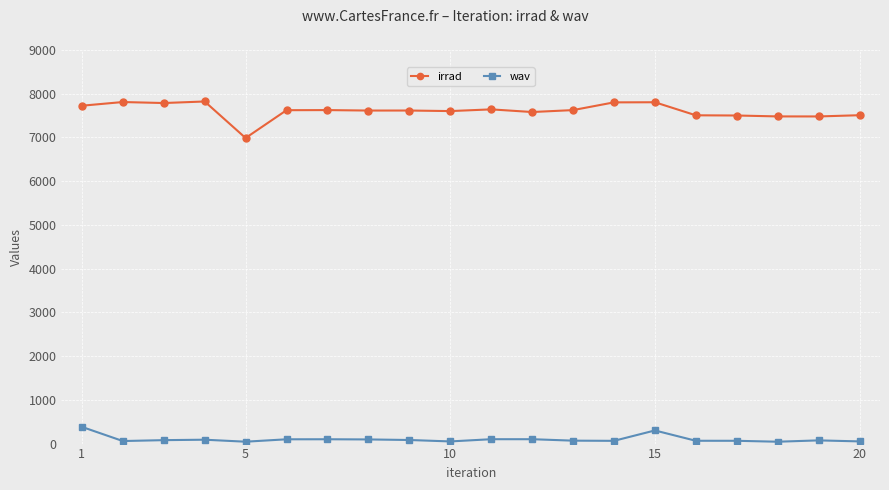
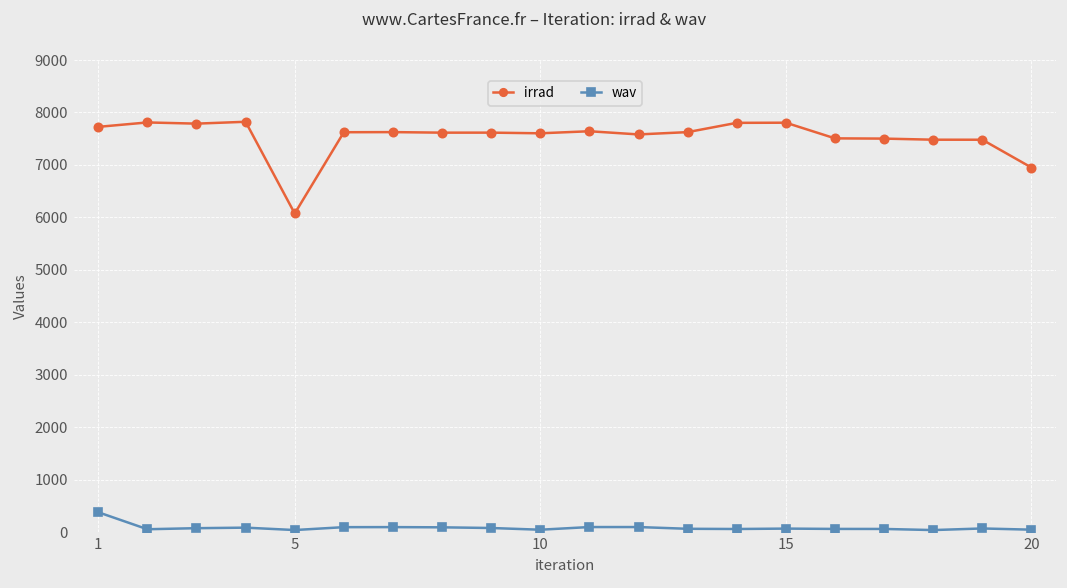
  {
    "irrad": {
      "1": 7700,
-     "5": 7000,
+     "5": 6100,
      "10": 7600,
      "15": 7800,
-     "20": 7500
+     "20": 7000
    },
    "wav": {
      "1": 400,
      "5": 0,
      "10": 0,
-     "15": 300,
+     "15": 100,
      "20": 0
    }
  }
